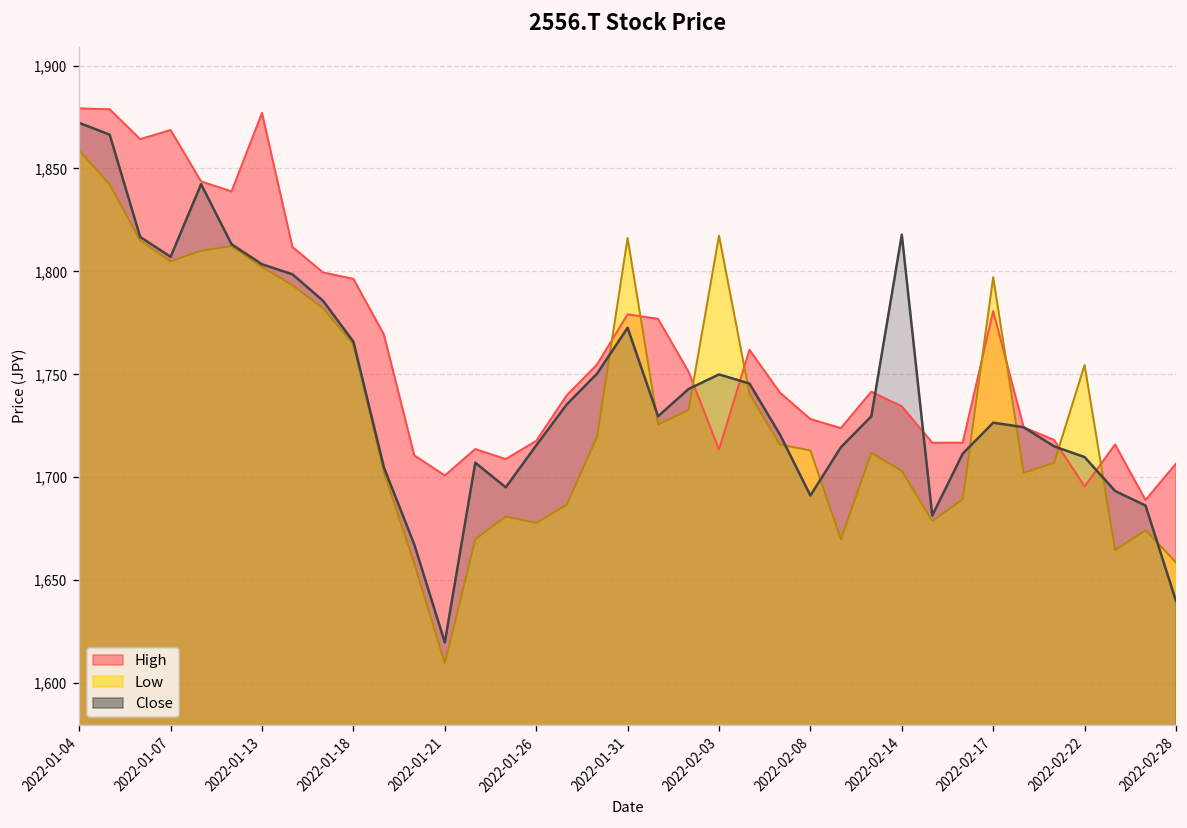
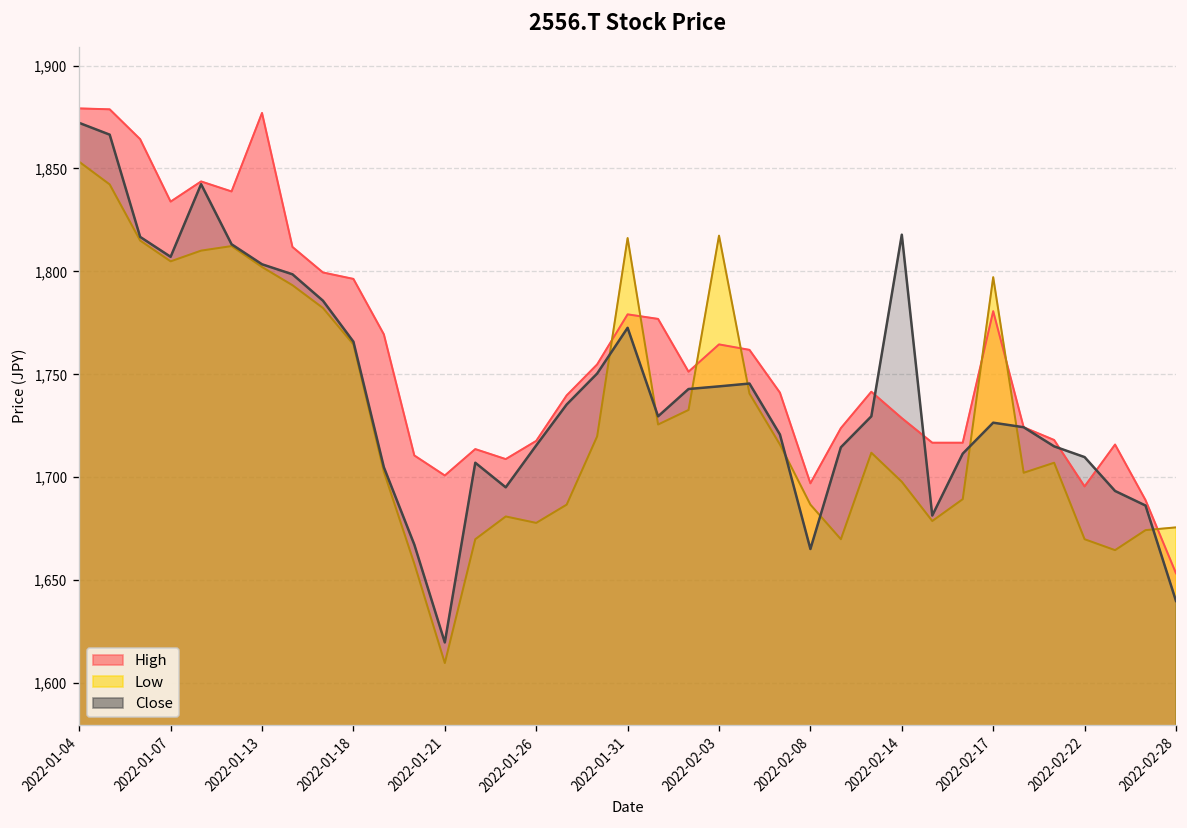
  {
    "High": {
      "2022-01-04": "1,879",
-     "2022-01-07": "1,869",
+     "2022-01-07": "1,834",
      "2022-01-13": "1,877",
      "2022-01-18": "1,796",
      "2022-01-21": "1,701",
      "2022-01-26": "1,718",
      "2022-01-31": "1,779",
-     "2022-02-03": "1,713",
-     "2022-02-08": "1,728",
-     "2022-02-14": "1,734",
+     "2022-02-03": "1,765",
+     "2022-02-08": "1,697",
+     "2022-02-14": "1,729",
      "2022-02-17": "1,781",
      "2022-02-22": "1,696",
-     "2022-02-28": "1,707"
+     "2022-02-28": "1,653"
    },
    "Low": {
-     "2022-01-04": "1,859",
+     "2022-01-04": "1,853",
      "2022-01-07": "1,805",
      "2022-01-21": "1,610",
      "2022-01-26": "1,678",
      "2022-01-31": "1,816",
      "2022-02-03": "1,817",
-     "2022-02-08": "1,713",
-     "2022-02-14": "1,703",
+     "2022-02-08": "1,687",
+     "2022-02-14": "1,698",
      "2022-02-17": "1,797",
-     "2022-02-22": "1,755",
-     "2022-02-28": "1,659"
+     "2022-02-22": "1,670",
+     "2022-02-28": "1,676"
    },
    "Close": {
      "2022-01-04": "1,872",
      "2022-01-07": "1,807",
      "2022-01-21": "1,620",
      "2022-01-26": "1,715",
      "2022-01-31": "1,773",
-     "2022-02-03": "1,750",
-     "2022-02-08": "1,691",
+     "2022-02-03": "1,744",
+     "2022-02-08": "1,665",
      "2022-02-14": "1,818",
      "2022-02-17": "1,727",
      "2022-02-22": "1,710",
      "2022-02-28": "1,640"
    }
  }
